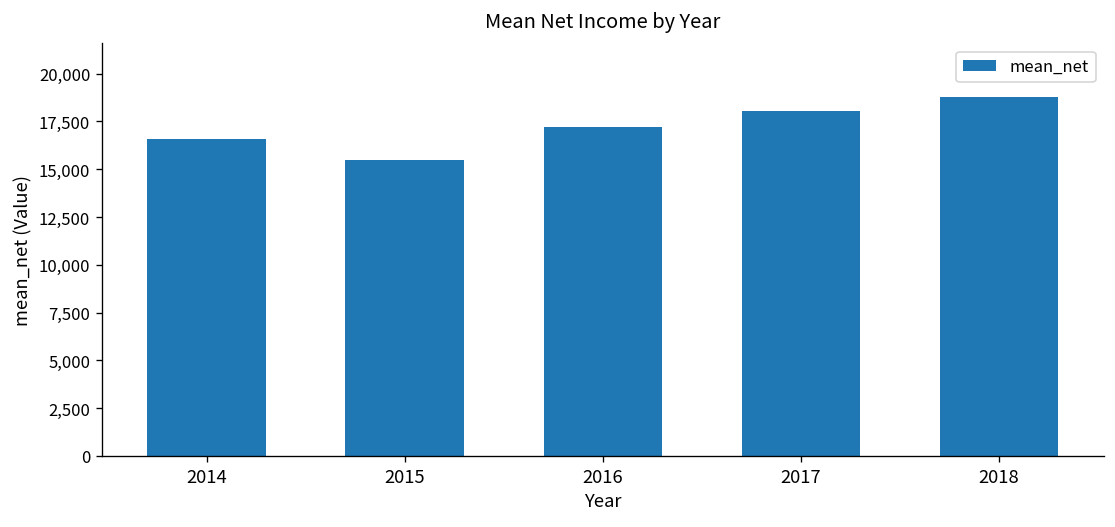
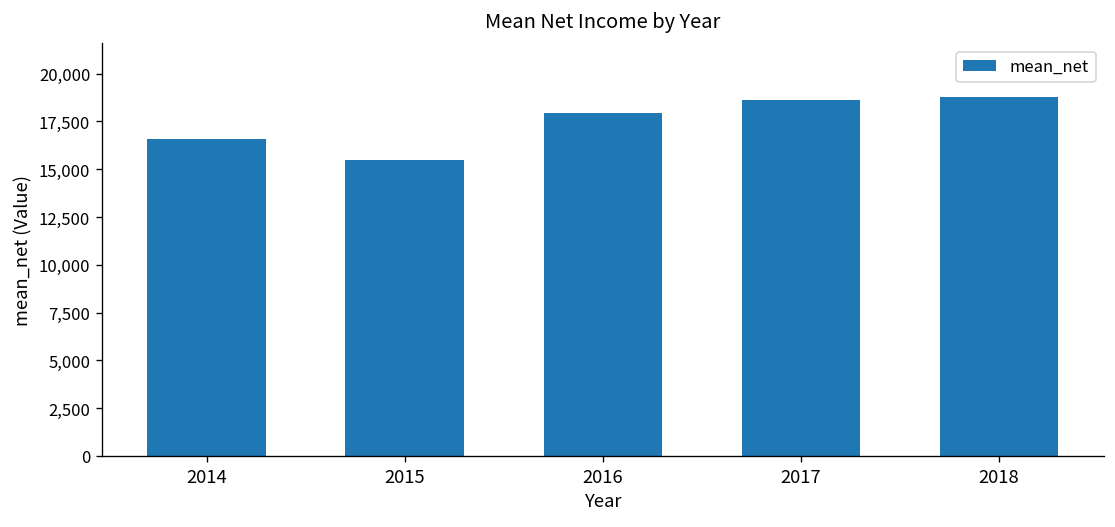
  {
    "2014": "16,600",
    "2015": "15,500",
-   "2016": "17,200",
-   "2017": "18,000",
+   "2016": "17,900",
+   "2017": "18,600",
    "2018": "18,800"
  }
